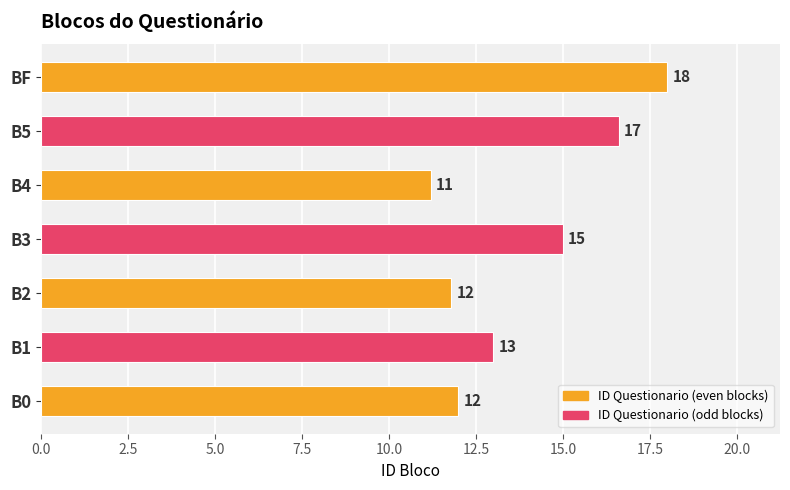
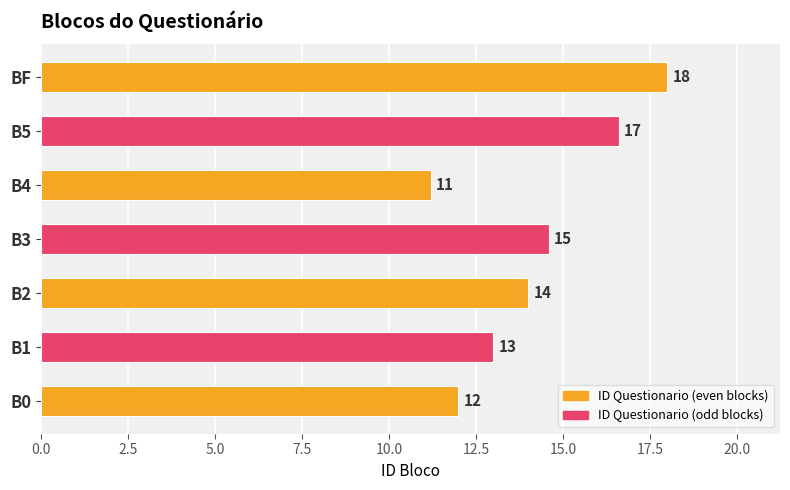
  {
    "BF": 18,
    "B5": 17,
    "B4": 11,
-   "B3": 15.0,
-   "B2": 12,
+   "B3": 14.6,
+   "B2": 14,
    "B1": 13,
    "B0": 12
  }
